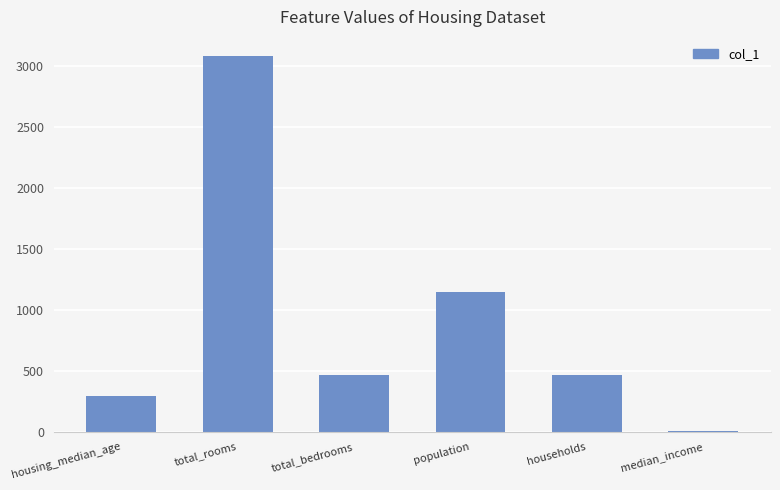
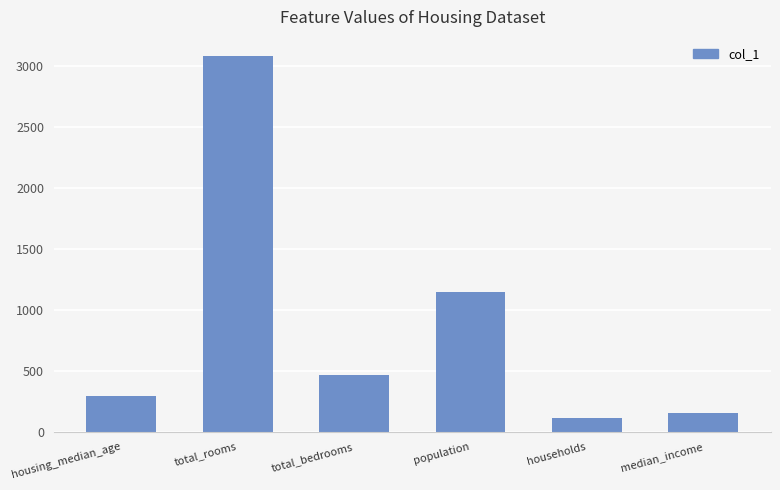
  {
    "housing_median_age": 290,
    "total_rooms": 3080,
    "total_bedrooms": 460,
    "population": 1140,
-   "households": 460,
-   "median_income": 10
+   "households": 110,
+   "median_income": 150
  }
